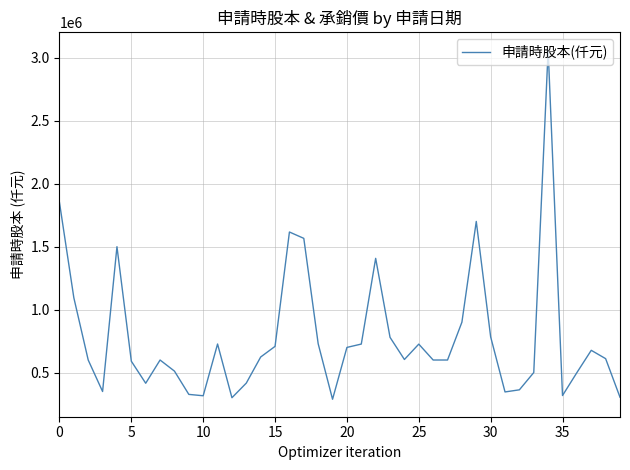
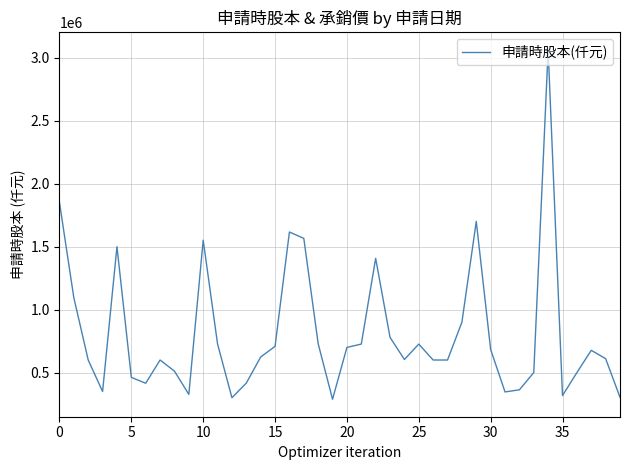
  {
    "0": 1850000,
-   "5": 590000,
-   "10": 320000,
+   "5": 460000,
+   "10": 1550000,
    "15": 710000,
    "20": 700000,
    "25": 730000,
-   "30": 780000,
+   "30": 680000,
    "35": 320000
  }
